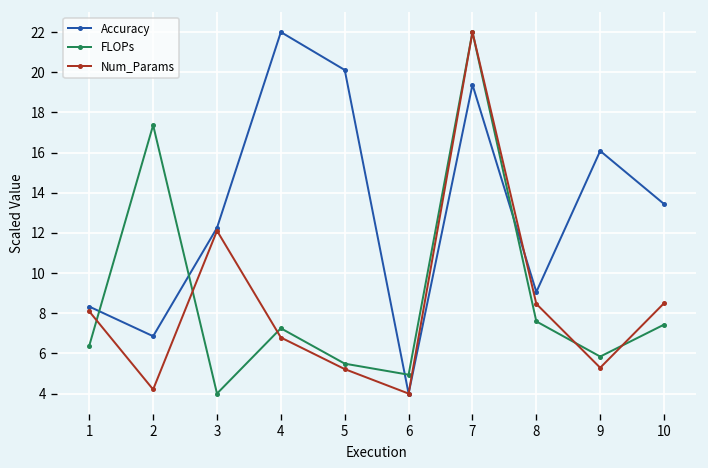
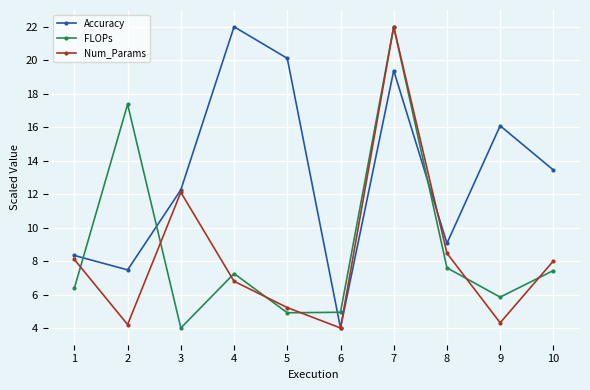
  {
    "Accuracy": {
      "1": 8.3,
-     "2": 6.9,
+     "2": 7.5,
      "4": 22.0,
      "5": 20.1,
      "7": 19.4,
      "8": 9.1,
      "9": 16.1,
      "10": 13.4
    },
    "FLOPs": {
      "1": 6.4,
      "2": 17.4,
      "3": 4.0,
      "4": 7.3,
-     "5": 5.5,
+     "5": 4.9,
      "6": 4.9,
      "8": 7.6,
      "9": 5.8,
      "10": 7.4
    },
    "Num_Params": {
      "1": 8.1,
      "2": 4.2,
      "4": 6.8,
      "5": 5.2,
      "8": 8.5,
-     "9": 5.3,
-     "10": 8.5
+     "9": 4.3,
+     "10": 8.0
    }
  }
